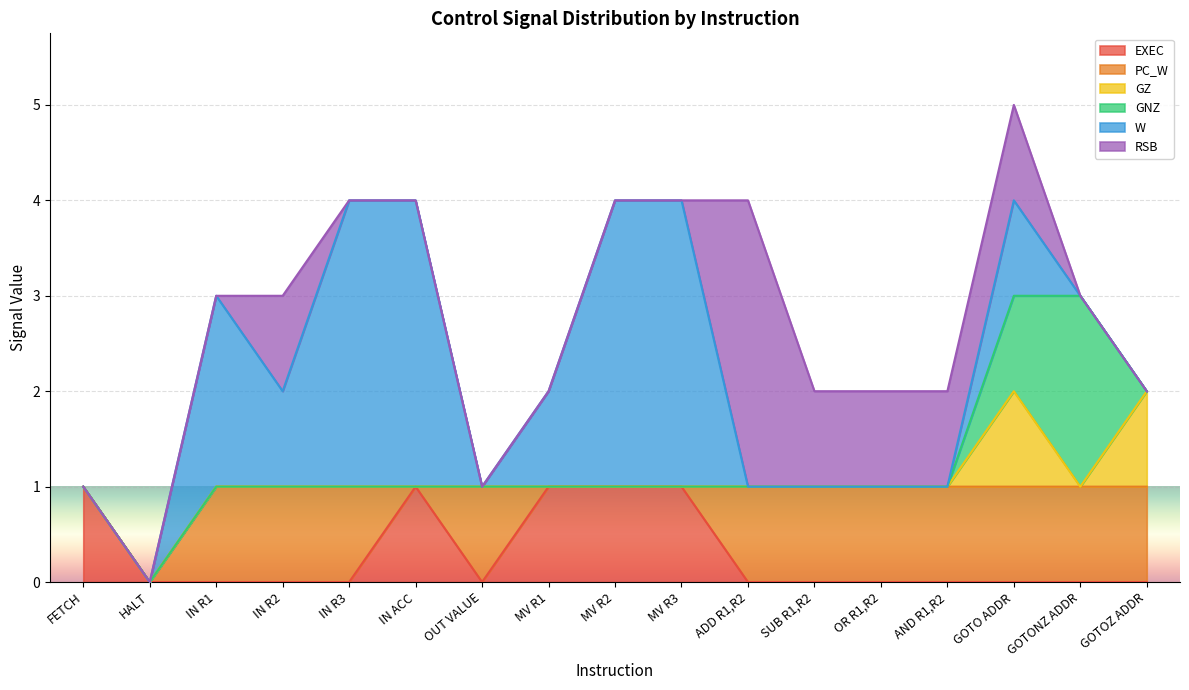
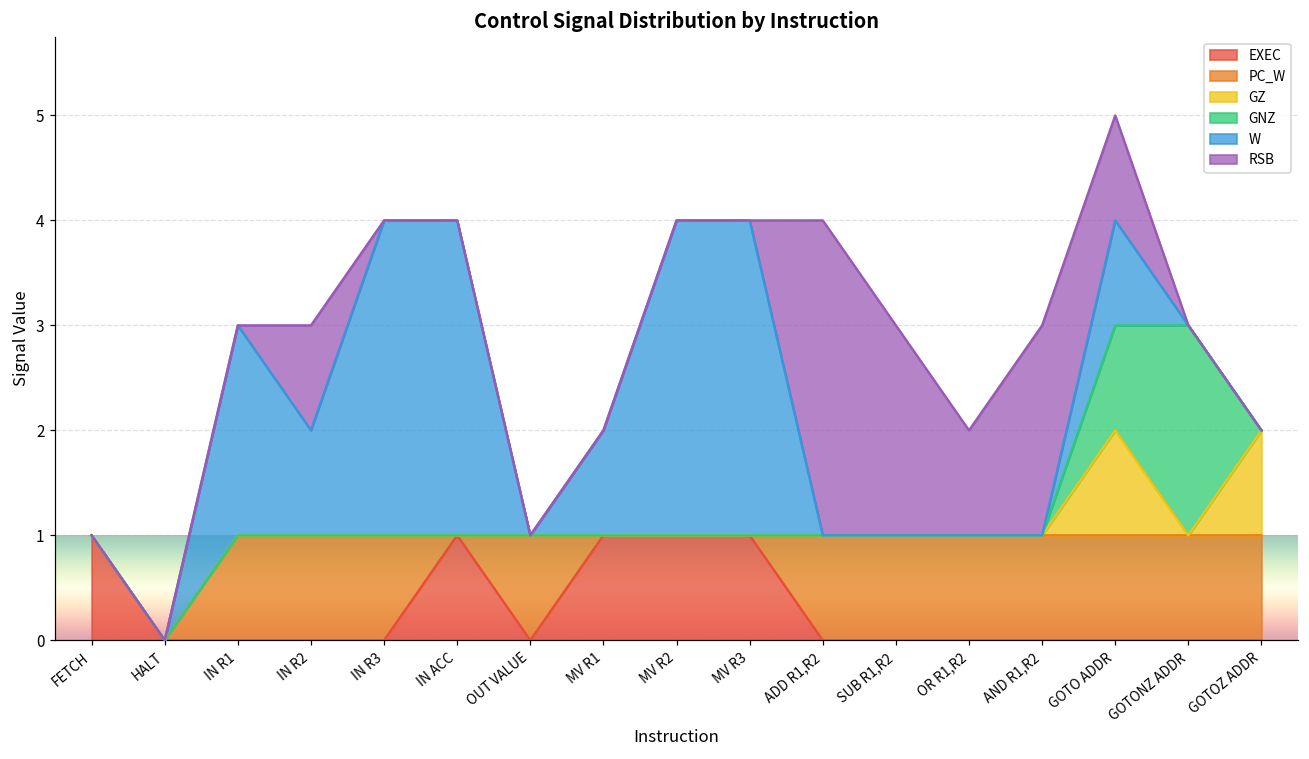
  {
    "GZ": {
      "GOTO ADDR": 2
    },
    "GNZ": {
      "GOTO ADDR": 3
    },
    "W": {
      "IN R2": 1,
      "GOTO ADDR": 1
    },
    "RSB": {
      "IN R2": 1,
      "ADD R1,R2": 3,
-     "SUB R1,R2": 1,
+     "SUB R1,R2": 2,
      "OR R1,R2": 1,
-     "AND R1,R2": 1,
+     "AND R1,R2": 2,
      "GOTO ADDR": 1
    }
  }
